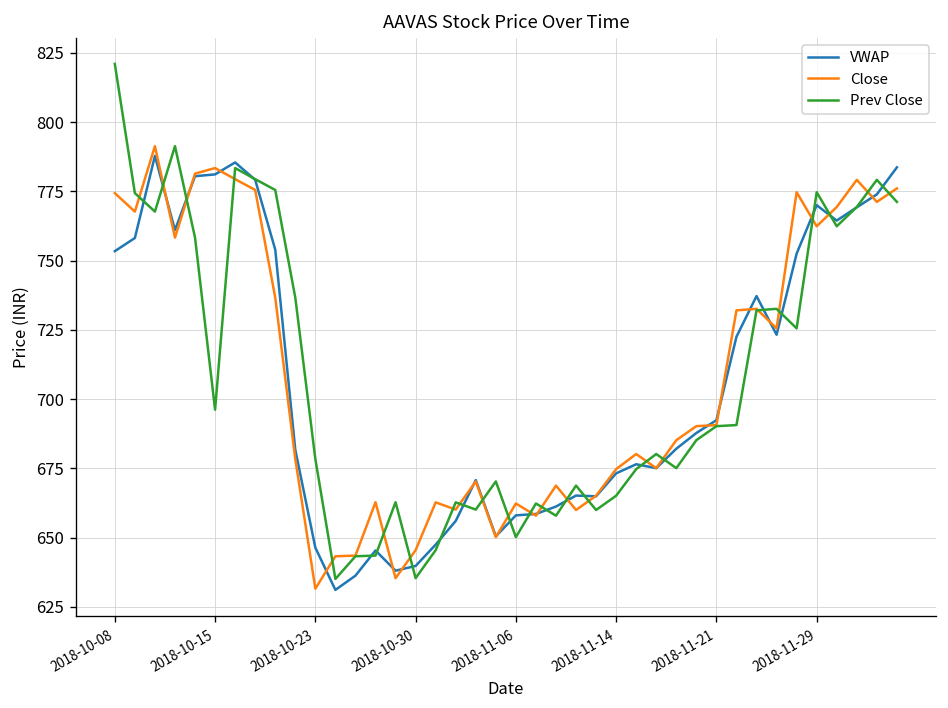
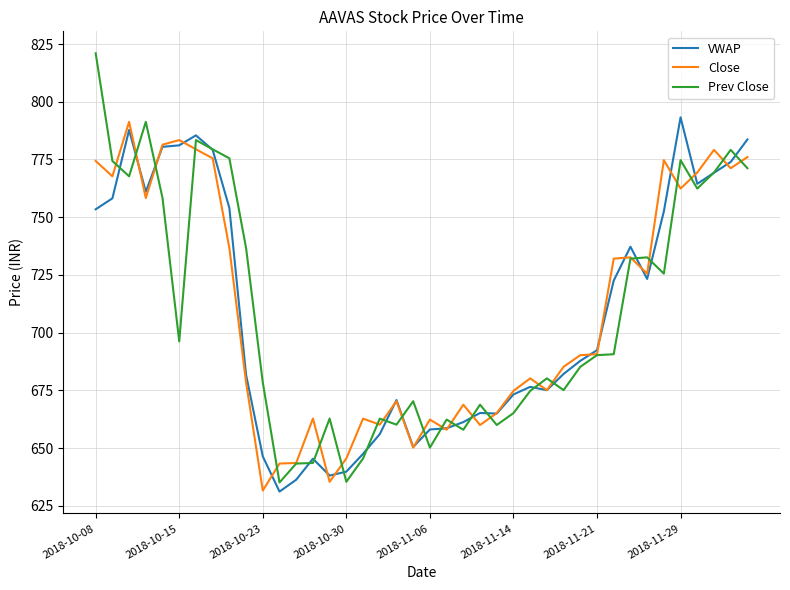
  {
    "VWAP": {
      "2018-10-08": 753,
      "2018-10-15": 781,
      "2018-10-23": 646,
      "2018-10-30": 640,
      "2018-11-06": 658,
      "2018-11-14": 673,
      "2018-11-21": 692,
-     "2018-11-29": 770
+     "2018-11-29": 793
    },
    "Close": {
      "2018-10-08": 774,
      "2018-10-15": 783,
      "2018-10-23": 632,
      "2018-10-30": 646,
      "2018-11-06": 662,
      "2018-11-14": 675,
      "2018-11-29": 762
    },
    "Prev Close": {
      "2018-10-08": 821,
      "2018-10-15": 696,
      "2018-10-23": 678,
      "2018-10-30": 635,
      "2018-11-06": 650,
      "2018-11-14": 665,
      "2018-11-29": 775
    }
  }
